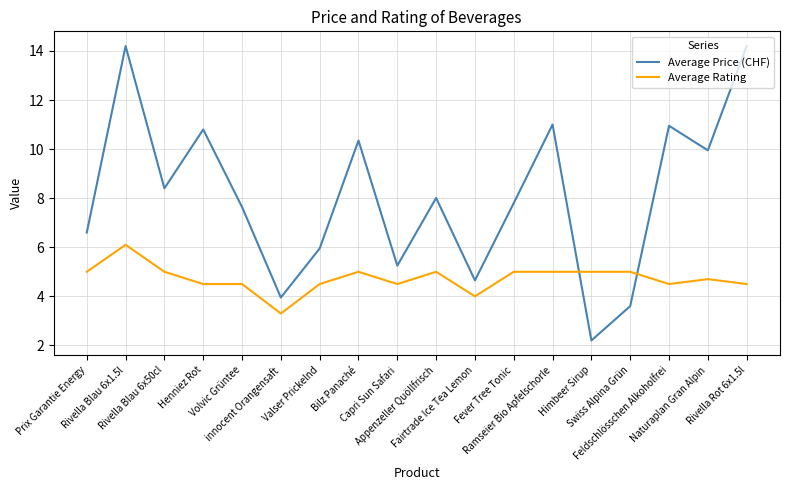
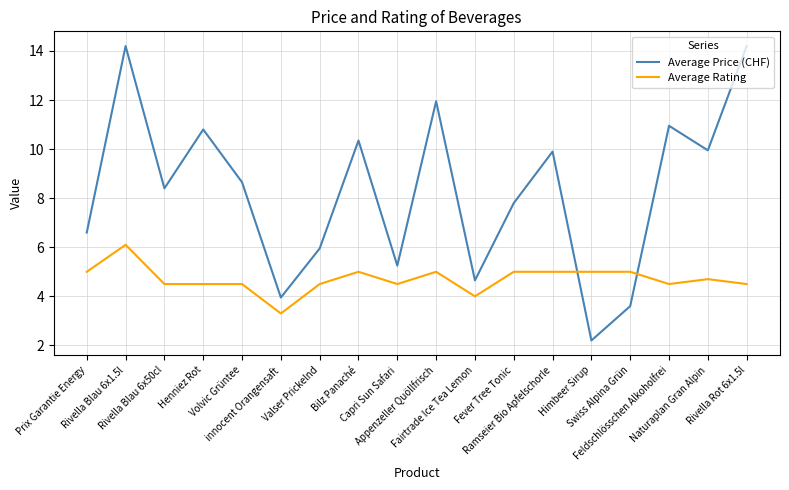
  {
    "Average Price (CHF)": {
      "Prix Garantie Energy": 6.6,
      "Rivella Blau 6x1.5l": 14.2,
      "Rivella Blau 6x50cl": 8.4,
      "Henniez Rot": 10.8,
-     "Volvic Grüntee": 7.6,
+     "Volvic Grüntee": 8.7,
      "innocent Orangensaft": 4.0,
      "Valser Prickelnd": 6.0,
      "Bilz Panaché": 10.4,
      "Capri Sun Safari": 5.3,
-     "Appenzeller Quöllfrisch": 8.0,
+     "Appenzeller Quöllfrisch": 12.0,
      "Fairtrade Ice Tea Lemon": 4.7,
      "Fever Tree Tonic": 7.8,
-     "Ramseier Bio Apfelschorle": 11.0,
+     "Ramseier Bio Apfelschorle": 9.9,
      "Himbeer Sirup": 2.2,
      "Swiss Alpina Grün": 3.6,
      "Feldschlösschen Alkoholfrei": 11.0,
      "Naturaplan Gran Alpin": 10.0
    },
    "Average Rating": {
      "Prix Garantie Energy": 5.0,
      "Rivella Blau 6x1.5l": 6.1,
-     "Rivella Blau 6x50cl": 5.0,
+     "Rivella Blau 6x50cl": 4.5,
      "Henniez Rot": 4.5,
      "Volvic Grüntee": 4.5,
      "innocent Orangensaft": 3.3,
      "Valser Prickelnd": 4.5,
      "Bilz Panaché": 5.0,
      "Capri Sun Safari": 4.5,
      "Appenzeller Quöllfrisch": 5.0,
      "Fairtrade Ice Tea Lemon": 4.0,
      "Fever Tree Tonic": 5.0,
      "Ramseier Bio Apfelschorle": 5.0,
      "Himbeer Sirup": 5.0,
      "Swiss Alpina Grün": 5.0,
      "Feldschlösschen Alkoholfrei": 4.5,
      "Naturaplan Gran Alpin": 4.7,
      "Rivella Rot 6x1.5l": 4.5
    }
  }
